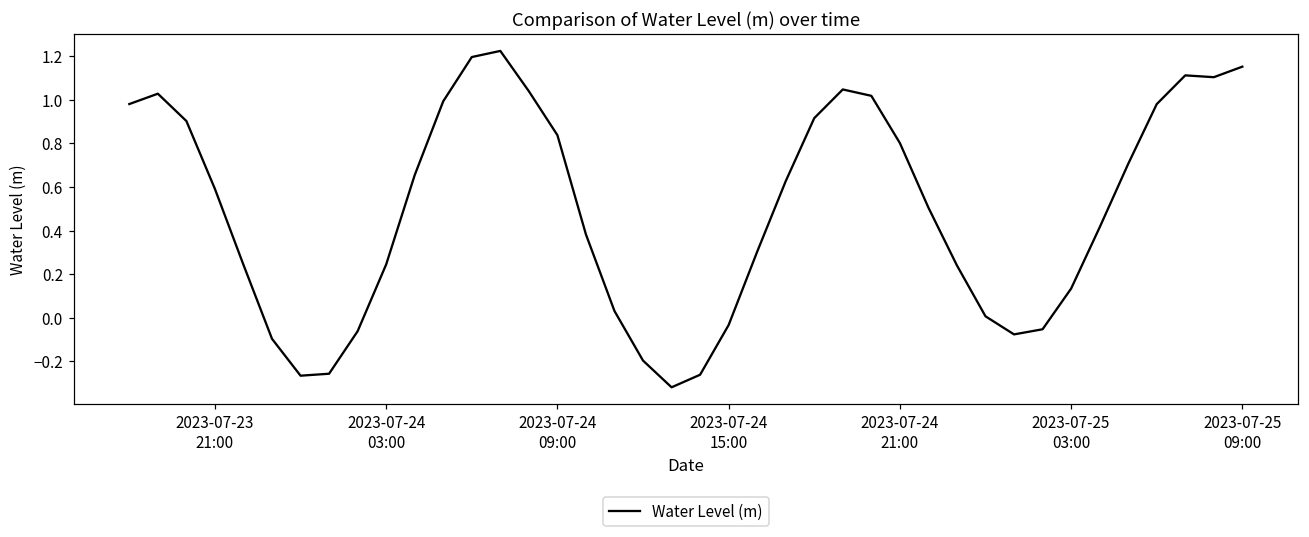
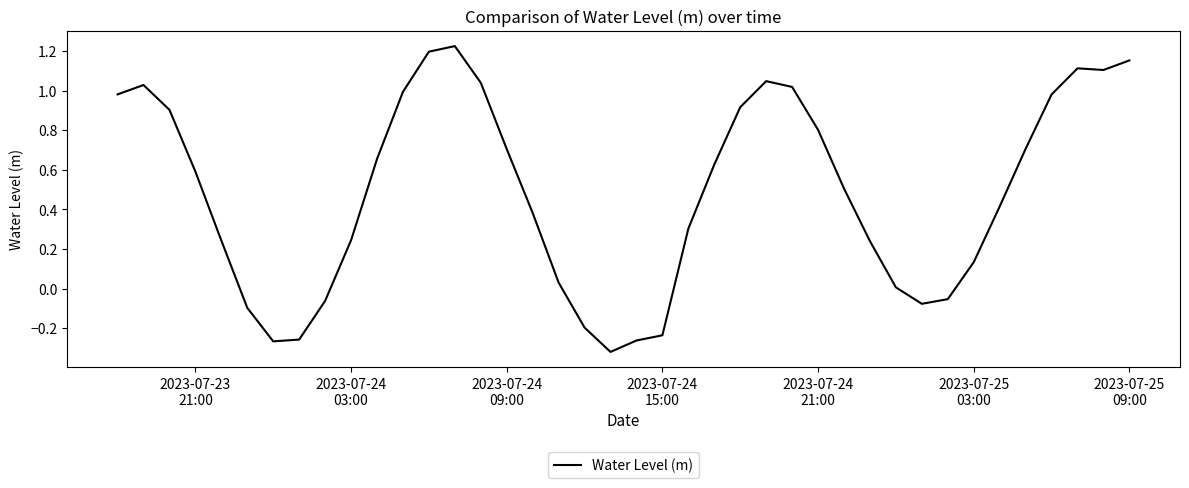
  {
    "2023-07-23 21:00": 0.59,
    "2023-07-24 03:00": 0.24,
-   "2023-07-24 09:00": 0.84,
-   "2023-07-24 15:00": -0.03,
+   "2023-07-24 09:00": 0.70,
+   "2023-07-24 15:00": -0.24,
    "2023-07-24 21:00": 0.80,
    "2023-07-25 03:00": 0.13,
    "2023-07-25 09:00": 1.15
  }
